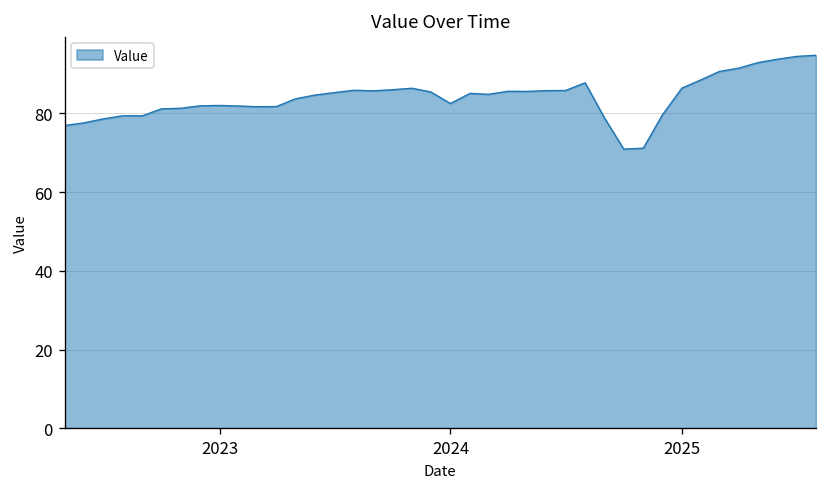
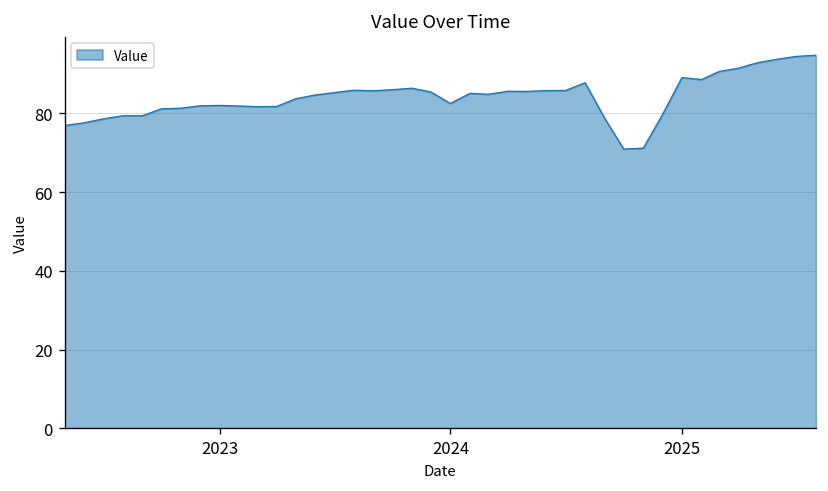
  {
    "2023": 82,
    "2024": 82,
-   "2025": 86
+   "2025": 89
  }
